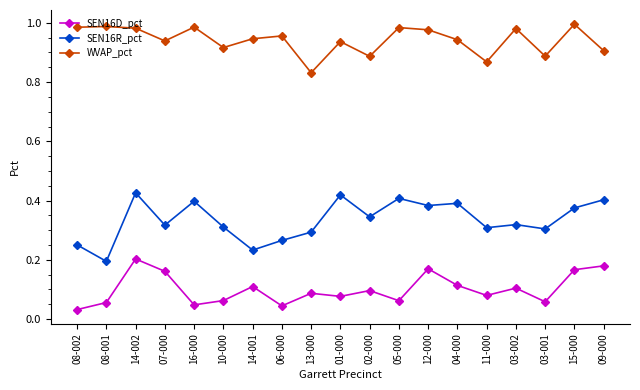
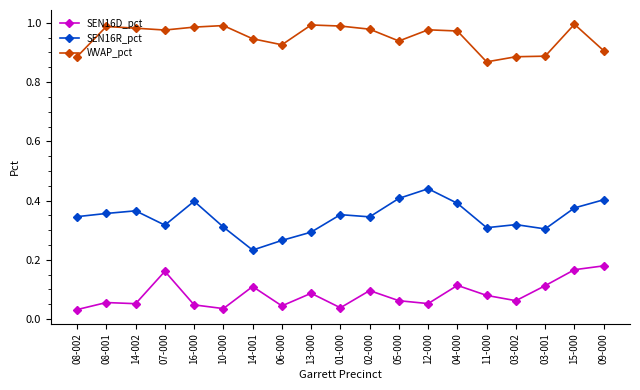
  {
    "SEN16D_pct": {
      "08-002": 0.03,
      "08-001": 0.06,
-     "14-002": 0.20,
+     "14-002": 0.05,
      "07-000": 0.16,
      "16-000": 0.05,
-     "10-000": 0.06,
+     "10-000": 0.04,
      "14-001": 0.11,
      "06-000": 0.04,
      "13-000": 0.09,
-     "01-000": 0.08,
+     "01-000": 0.04,
      "02-000": 0.10,
      "05-000": 0.06,
-     "12-000": 0.17,
+     "12-000": 0.05,
      "04-000": 0.11,
      "11-000": 0.08,
-     "03-002": 0.10,
-     "03-001": 0.06,
+     "03-002": 0.06,
+     "03-001": 0.11,
      "15-000": 0.17,
      "09-000": 0.18
    },
    "SEN16R_pct": {
-     "08-002": 0.25,
-     "08-001": 0.20,
-     "14-002": 0.43,
+     "08-002": 0.35,
+     "08-001": 0.36,
+     "14-002": 0.37,
      "07-000": 0.32,
      "16-000": 0.40,
      "10-000": 0.31,
      "14-001": 0.23,
      "06-000": 0.27,
      "13-000": 0.29,
-     "01-000": 0.42,
+     "01-000": 0.35,
      "02-000": 0.35,
      "05-000": 0.41,
-     "12-000": 0.38,
+     "12-000": 0.44,
      "04-000": 0.39,
      "11-000": 0.31,
      "03-002": 0.32,
      "03-001": 0.30,
      "15-000": 0.38,
      "09-000": 0.40
    },
    "WVAP_pct": {
-     "08-002": 0.99,
+     "08-002": 0.89,
      "08-001": 0.99,
      "14-002": 0.98,
-     "07-000": 0.94,
+     "07-000": 0.98,
      "16-000": 0.99,
-     "10-000": 0.92,
+     "10-000": 0.99,
      "14-001": 0.95,
-     "06-000": 0.96,
-     "13-000": 0.83,
-     "01-000": 0.94,
-     "02-000": 0.89,
-     "05-000": 0.98,
+     "06-000": 0.93,
+     "13-000": 0.99,
+     "01-000": 0.99,
+     "02-000": 0.98,
+     "05-000": 0.94,
      "12-000": 0.98,
-     "04-000": 0.94,
+     "04-000": 0.97,
      "11-000": 0.87,
-     "03-002": 0.98,
+     "03-002": 0.89,
      "03-001": 0.89,
      "15-000": 1.00,
      "09-000": 0.91
    }
  }
